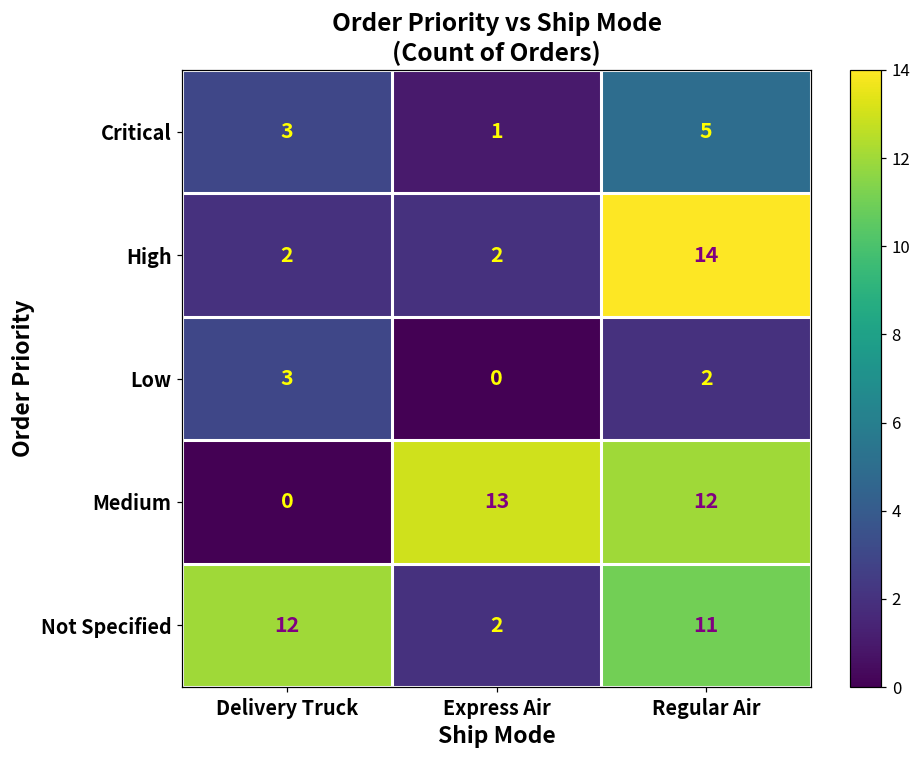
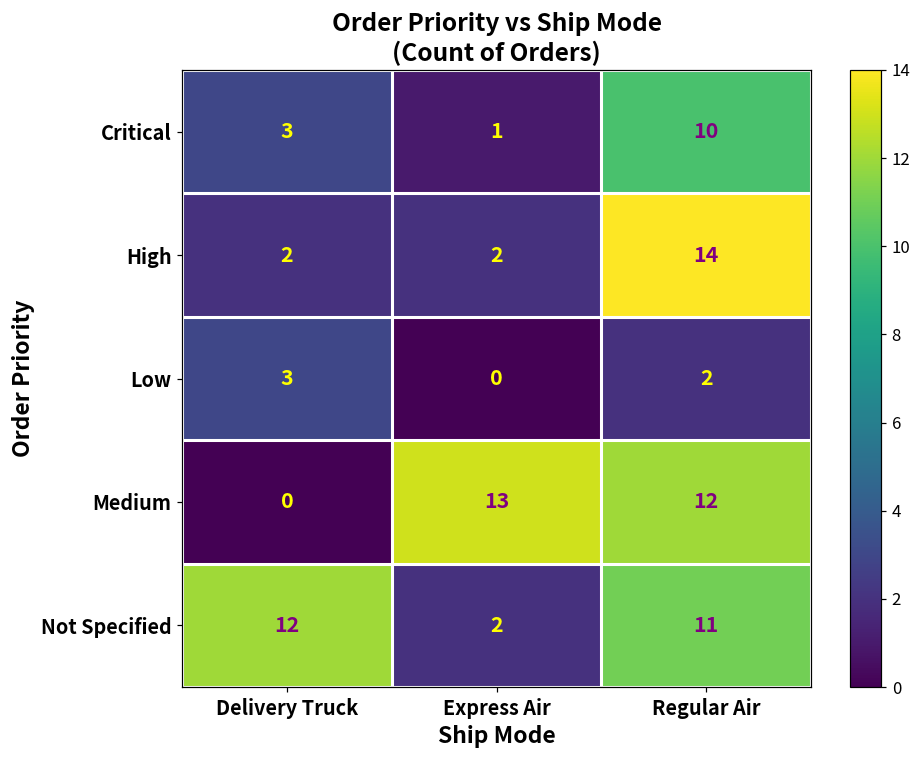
  {
    "Critical": {
      "Delivery Truck": 3,
      "Express Air": 1,
-     "Regular Air": 5
+     "Regular Air": 10
    },
    "High": {
      "Delivery Truck": 2,
      "Express Air": 2,
      "Regular Air": 14
    },
    "Low": {
      "Delivery Truck": 3,
      "Express Air": 0,
      "Regular Air": 2
    },
    "Medium": {
      "Delivery Truck": 0,
      "Express Air": 13,
      "Regular Air": 12
    },
    "Not Specified": {
      "Delivery Truck": 12,
      "Express Air": 2,
      "Regular Air": 11
    }
  }
